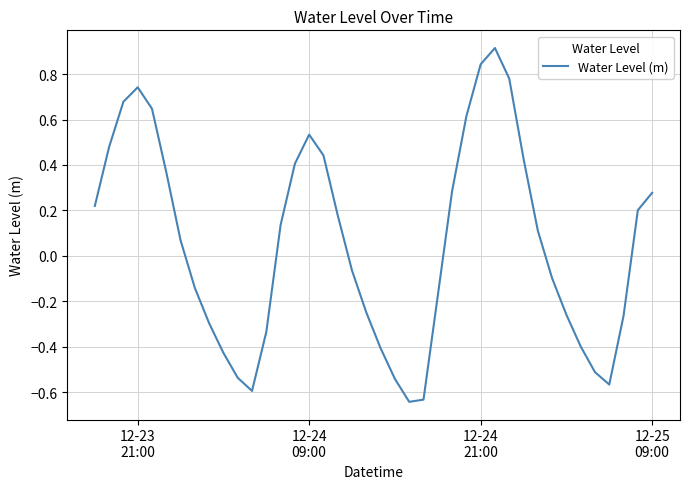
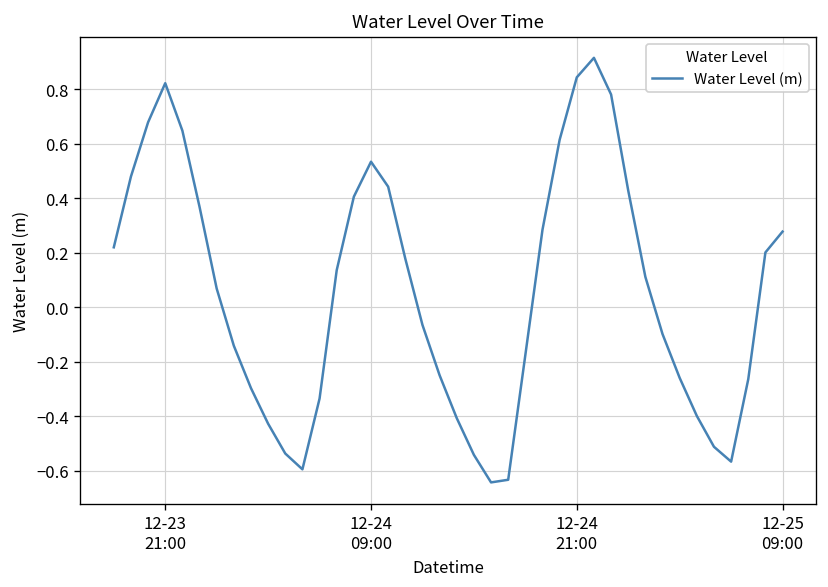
  {
-   "12-23 21:00": 0.74,
+   "12-23 21:00": 0.82,
    "12-24 09:00": 0.53,
    "12-24 21:00": 0.84,
    "12-25 09:00": 0.28
  }
